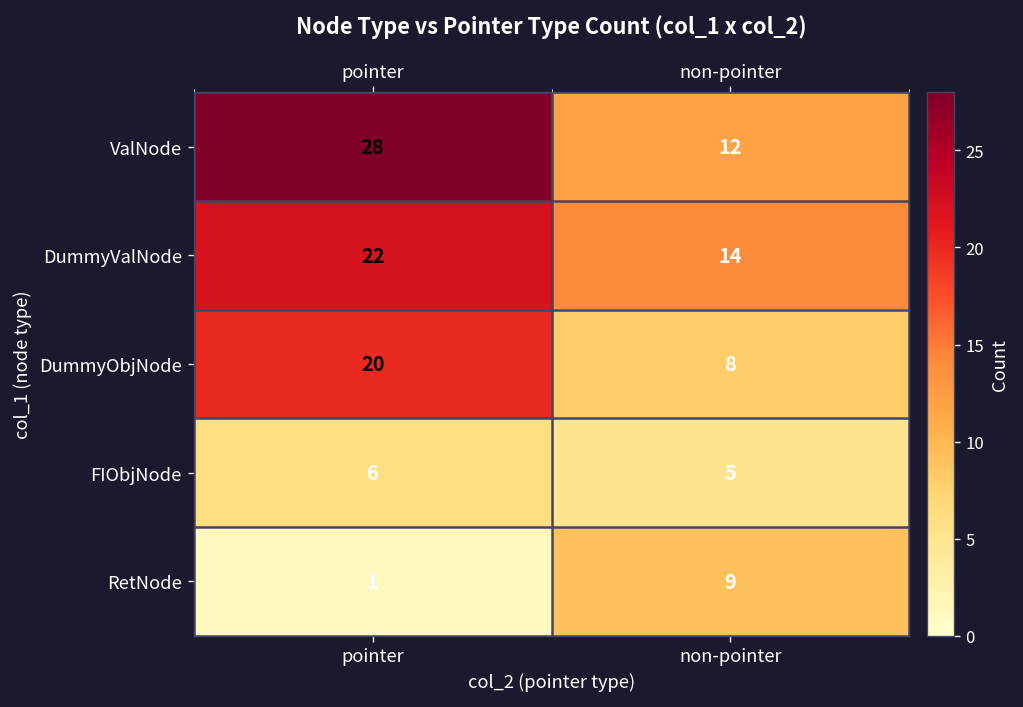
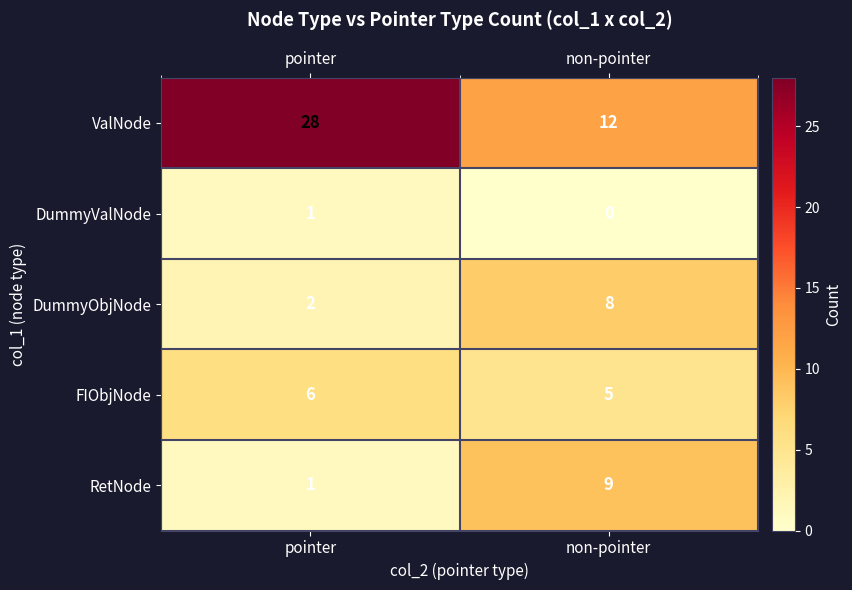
  {
    "ValNode": {
      "pointer": 28,
      "non-pointer": 12
    },
    "DummyValNode": {
-     "pointer": 22,
-     "non-pointer": 14
+     "pointer": 1,
+     "non-pointer": 0
    },
    "DummyObjNode": {
-     "pointer": 20,
+     "pointer": 2,
      "non-pointer": 8
    },
    "FIObjNode": {
      "pointer": 6,
      "non-pointer": 5
    },
    "RetNode": {
      "pointer": 1,
      "non-pointer": 9
    }
  }
